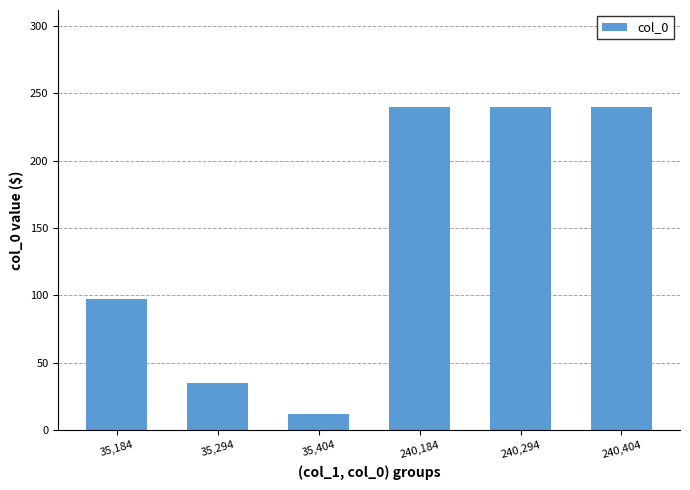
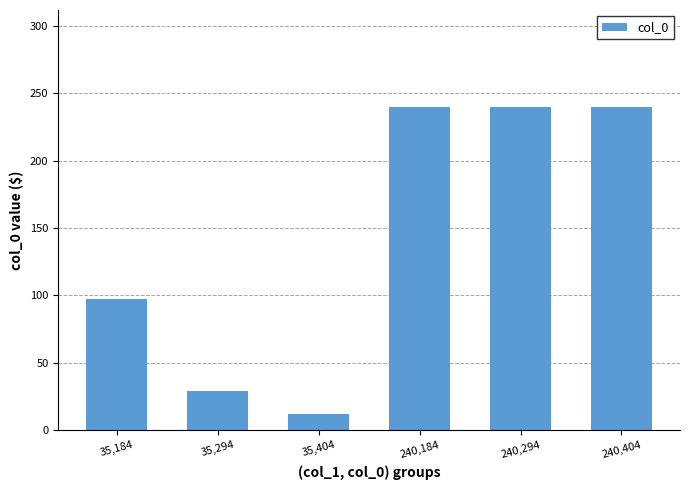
  {
    "35,184": 97,
-   "35,294": 35,
+   "35,294": 29,
    "35,404": 12,
    "240,184": 240,
    "240,294": 240,
    "240,404": 240
  }
